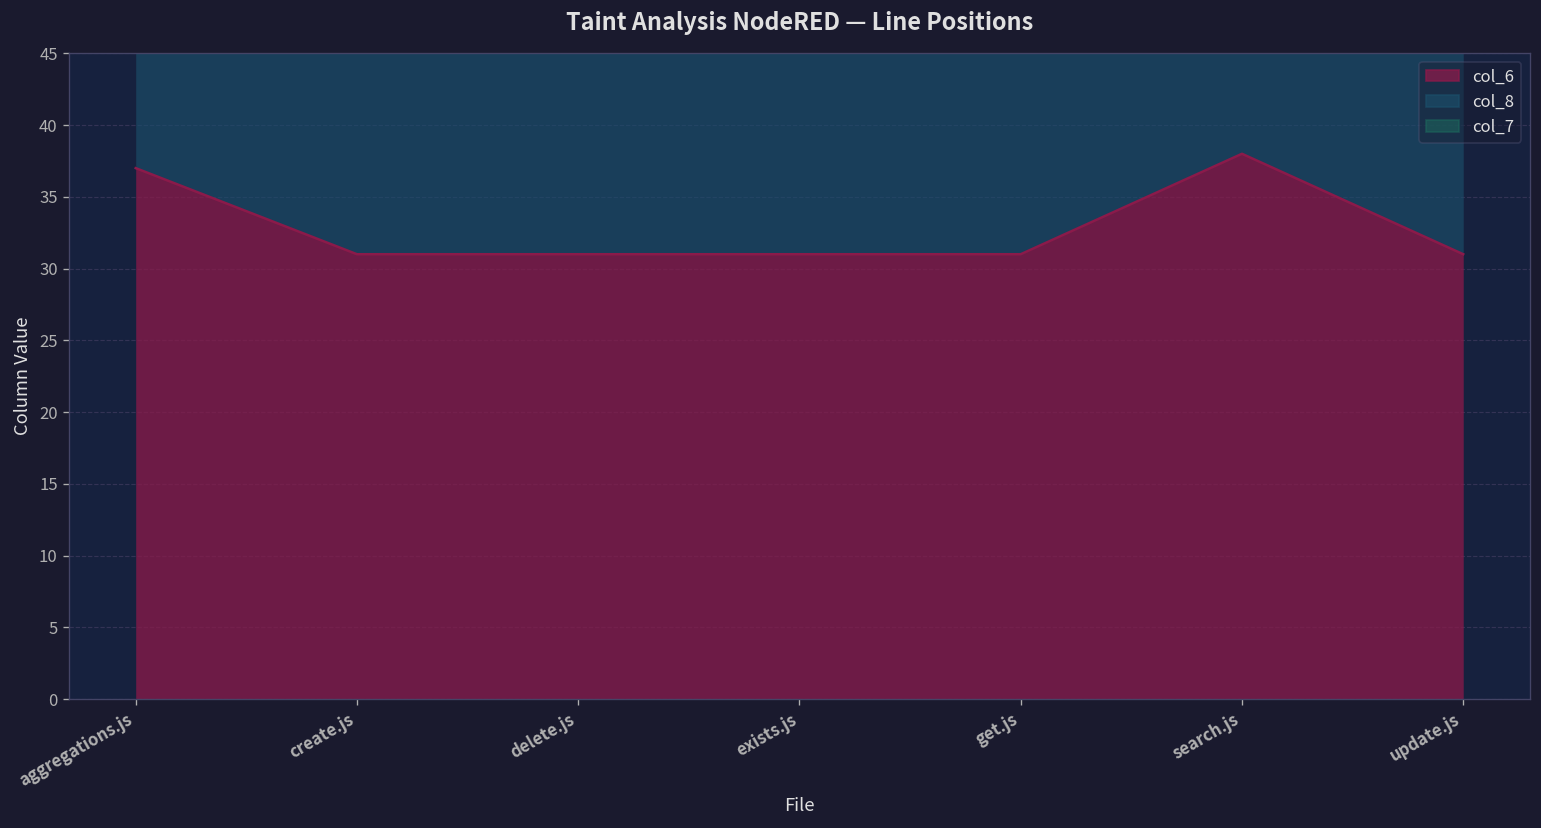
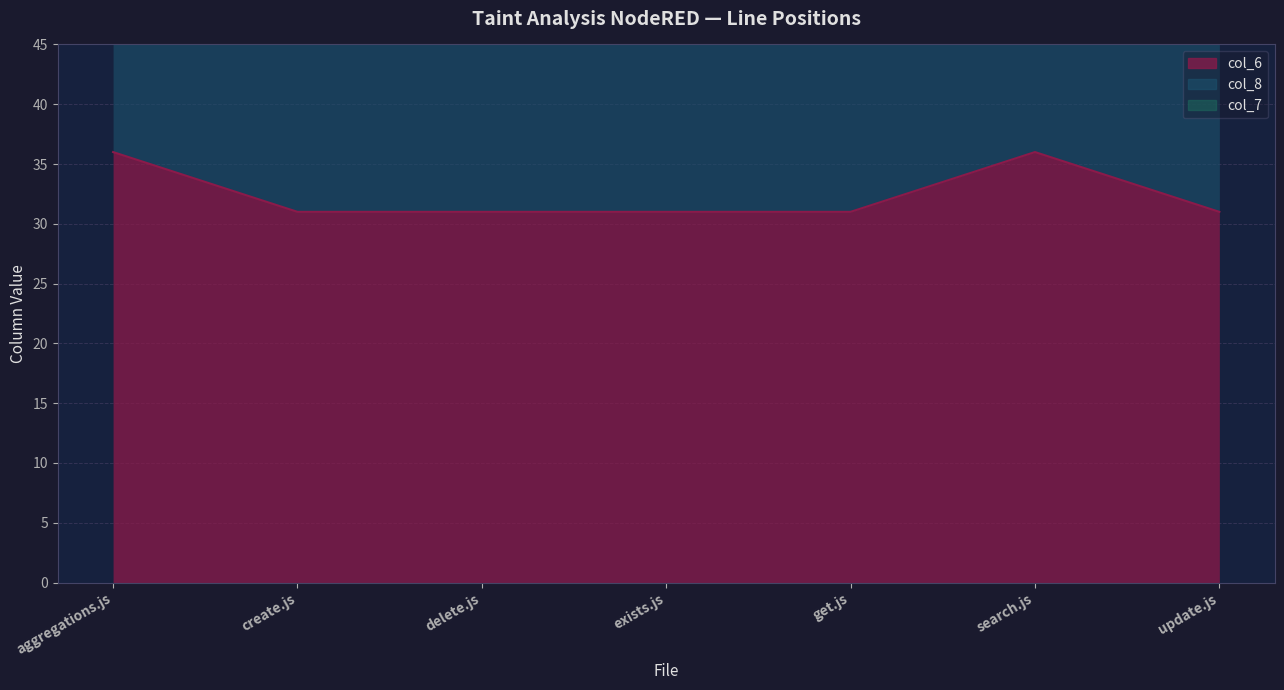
  {
    "col_6": {
-     "aggregations.js": 37,
+     "aggregations.js": 36,
      "create.js": 31,
      "delete.js": 31,
      "exists.js": 31,
      "get.js": 31,
-     "search.js": 38,
+     "search.js": 36,
      "update.js": 31
    }
  }
